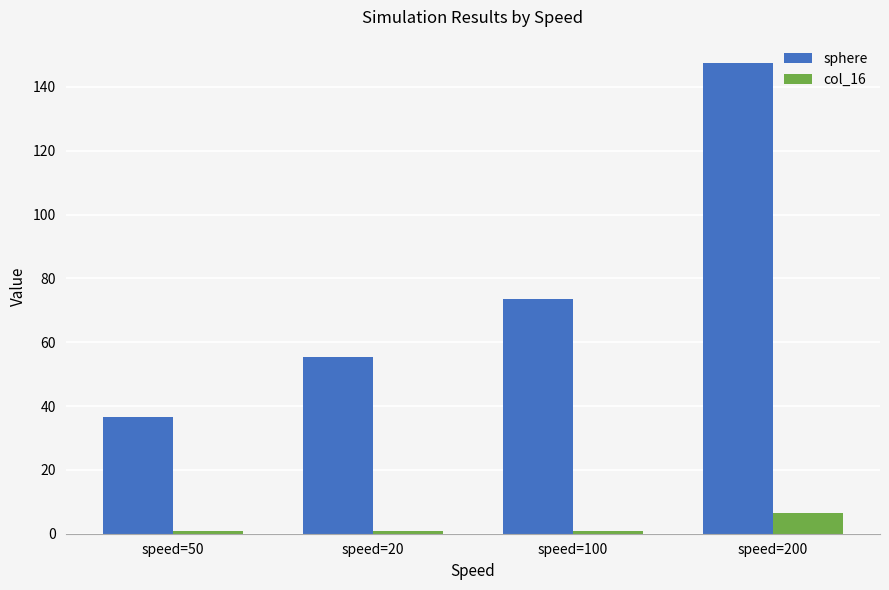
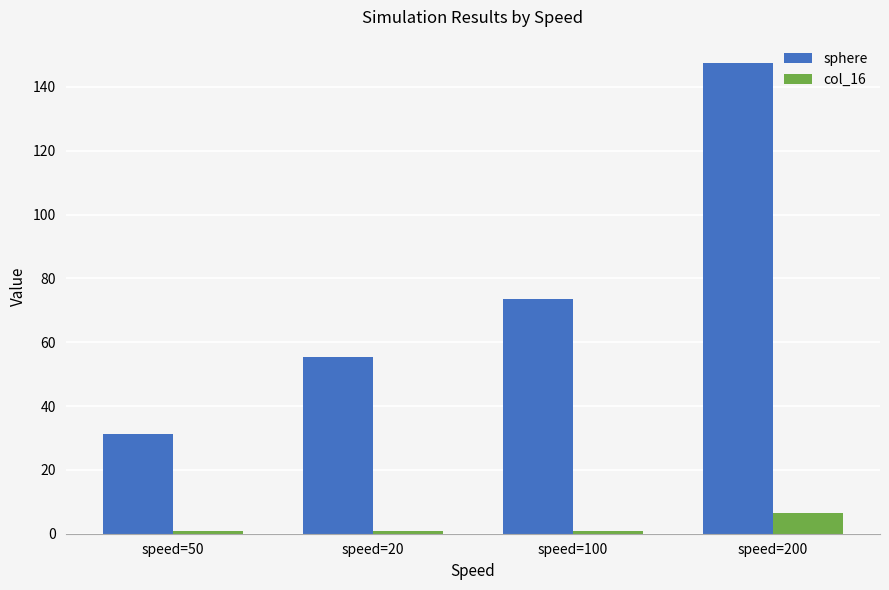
  {
    "sphere": {
-     "speed=50": 37,
+     "speed=50": 31,
      "speed=20": 55,
      "speed=100": 74,
      "speed=200": 147
    },
    "col_16": {
      "speed=200": 7
    }
  }
